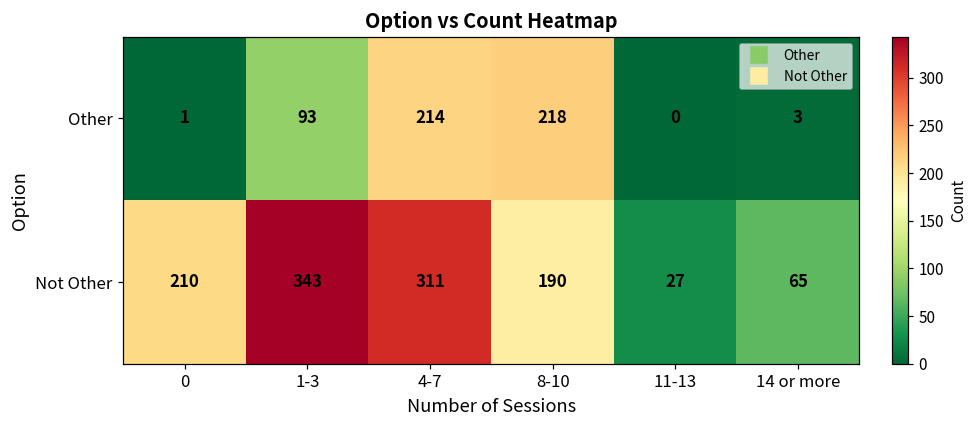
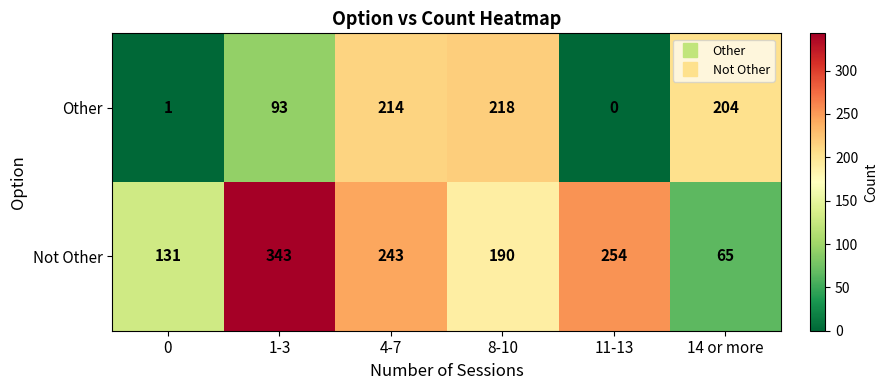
  {
    "Other": {
      "0": 1,
      "1-3": 93,
      "4-7": 214,
      "8-10": 218,
      "11-13": 0,
-     "14 or more": 3
+     "14 or more": 204
    },
    "Not Other": {
-     "0": 210,
+     "0": 131,
      "1-3": 343,
-     "4-7": 311,
+     "4-7": 243,
      "8-10": 190,
-     "11-13": 27,
+     "11-13": 254,
      "14 or more": 65
    }
  }
